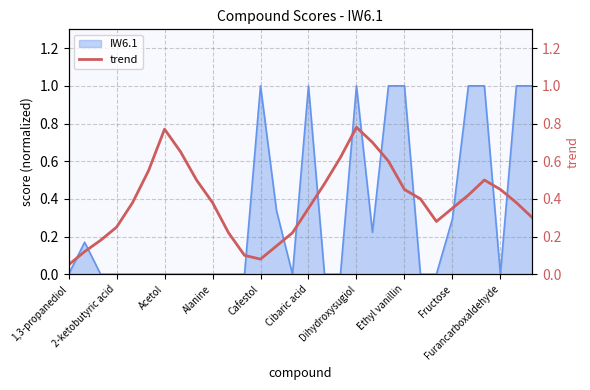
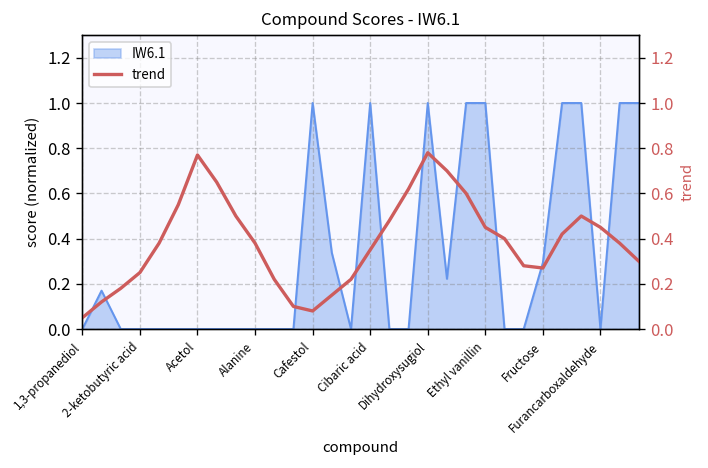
  {
    "IW6.1": {
      "1,3-propanediol": 0.00,
      "2-ketobutyric acid": 0.00,
      "Acetol": 0.00,
      "Alanine": 0.00,
      "Cafestol": 1.00,
      "Cibaric acid": 1.00,
      "Dihydroxysugiol": 1.00,
      "Ethyl vanillin": 1.00,
      "Fructose": 0.29,
      "Furancarboxaldehyde": 0.00
    },
    "trend": {
      "1,3-propanediol": 0.05,
      "2-ketobutyric acid": 0.25,
      "Acetol": 0.77,
      "Alanine": 0.38,
      "Cafestol": 0.08,
      "Cibaric acid": 0.35,
      "Dihydroxysugiol": 0.78,
      "Ethyl vanillin": 0.45,
-     "Fructose": 0.35,
+     "Fructose": 0.27,
      "Furancarboxaldehyde": 0.45
    }
  }
